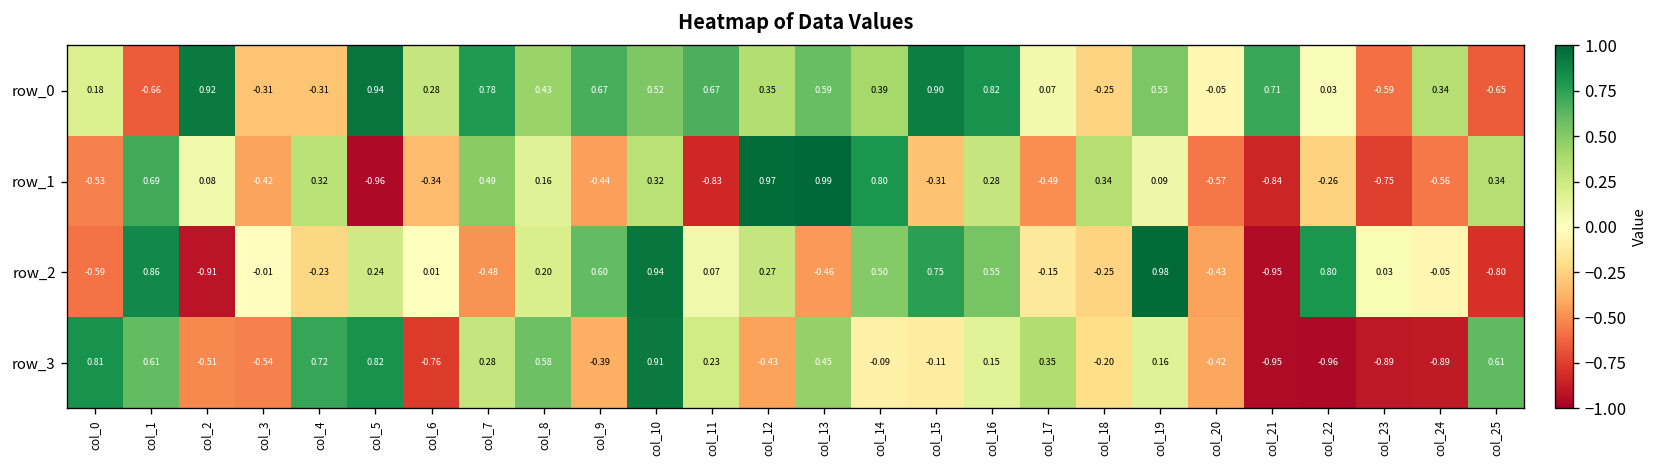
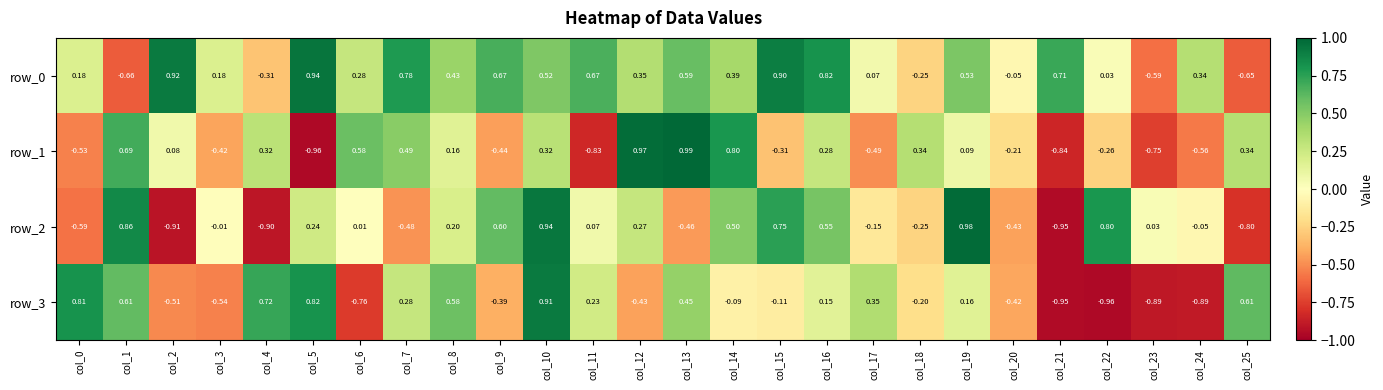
  {
    "row_0": {
      "col_0": 0.18,
      "col_1": -0.66,
      "col_2": 0.92,
-     "col_3": -0.31,
+     "col_3": 0.18,
      "col_4": -0.31,
      "col_5": 0.94,
      "col_6": 0.28,
      "col_7": 0.78,
      "col_8": 0.43,
      "col_9": 0.67,
      "col_10": 0.52,
      "col_11": 0.67,
      "col_12": 0.35,
      "col_13": 0.59,
      "col_14": 0.39,
      "col_15": 0.90,
      "col_16": 0.82,
      "col_17": 0.07,
      "col_18": -0.25,
      "col_19": 0.53,
      "col_20": -0.05,
      "col_21": 0.71,
      "col_22": 0.03,
      "col_23": -0.59,
      "col_24": 0.34,
      "col_25": -0.65
    },
    "row_1": {
      "col_0": -0.53,
      "col_1": 0.69,
      "col_2": 0.08,
      "col_3": -0.42,
      "col_4": 0.32,
      "col_5": -0.96,
-     "col_6": -0.34,
+     "col_6": 0.58,
      "col_7": 0.49,
      "col_8": 0.16,
      "col_9": -0.44,
      "col_10": 0.32,
      "col_11": -0.83,
      "col_12": 0.97,
      "col_13": 0.99,
      "col_14": 0.80,
      "col_15": -0.31,
      "col_16": 0.28,
      "col_17": -0.49,
      "col_18": 0.34,
      "col_19": 0.09,
-     "col_20": -0.57,
+     "col_20": -0.21,
      "col_21": -0.84,
      "col_22": -0.26,
      "col_23": -0.75,
      "col_24": -0.56,
      "col_25": 0.34
    },
    "row_2": {
      "col_0": -0.59,
      "col_1": 0.86,
      "col_2": -0.91,
      "col_3": -0.01,
-     "col_4": -0.23,
+     "col_4": -0.90,
      "col_5": 0.24,
      "col_6": 0.01,
      "col_7": -0.48,
      "col_8": 0.20,
      "col_9": 0.60,
      "col_10": 0.94,
      "col_11": 0.07,
      "col_12": 0.27,
      "col_13": -0.46,
      "col_14": 0.50,
      "col_15": 0.75,
      "col_16": 0.55,
      "col_17": -0.15,
      "col_18": -0.25,
      "col_19": 0.98,
      "col_20": -0.43,
      "col_21": -0.95,
      "col_22": 0.80,
      "col_23": 0.03,
      "col_24": -0.05,
      "col_25": -0.80
    },
    "row_3": {
      "col_0": 0.81,
      "col_1": 0.61,
      "col_2": -0.51,
      "col_3": -0.54,
      "col_4": 0.72,
      "col_5": 0.82,
      "col_6": -0.76,
      "col_7": 0.28,
      "col_8": 0.58,
      "col_9": -0.39,
      "col_10": 0.91,
      "col_11": 0.23,
      "col_12": -0.43,
      "col_13": 0.45,
      "col_14": -0.09,
      "col_15": -0.11,
      "col_16": 0.15,
      "col_17": 0.35,
      "col_18": -0.20,
      "col_19": 0.16,
      "col_20": -0.42,
      "col_21": -0.95,
      "col_22": -0.96,
      "col_23": -0.89,
      "col_24": -0.89,
      "col_25": 0.61
    }
  }
